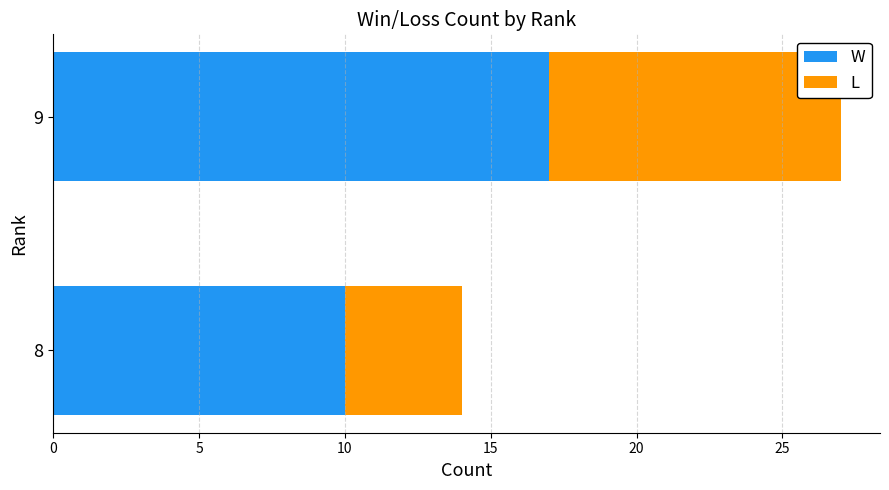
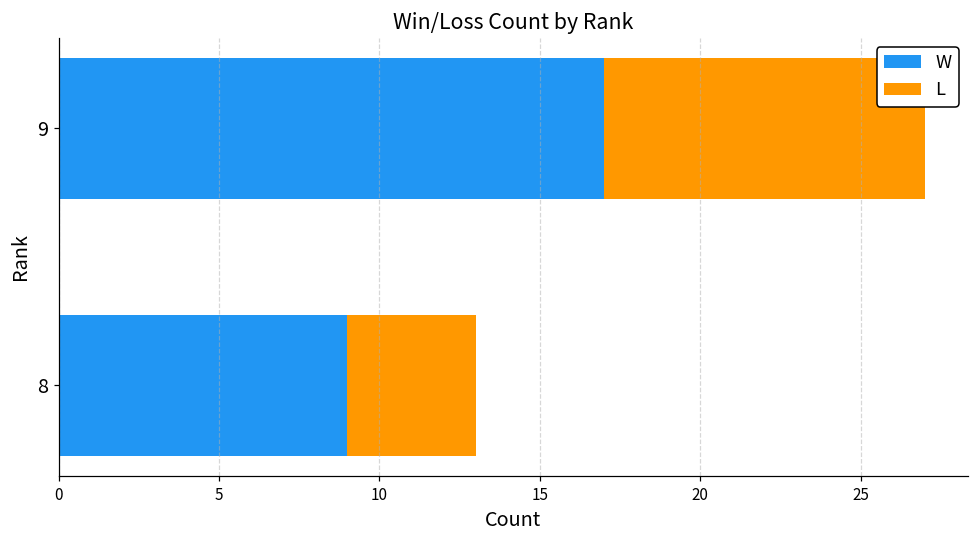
  {
    "W": {
      "9": 17,
-     "8": 10
+     "8": 9
    },
    "L": {
      "9": 10,
      "8": 4
    }
  }
